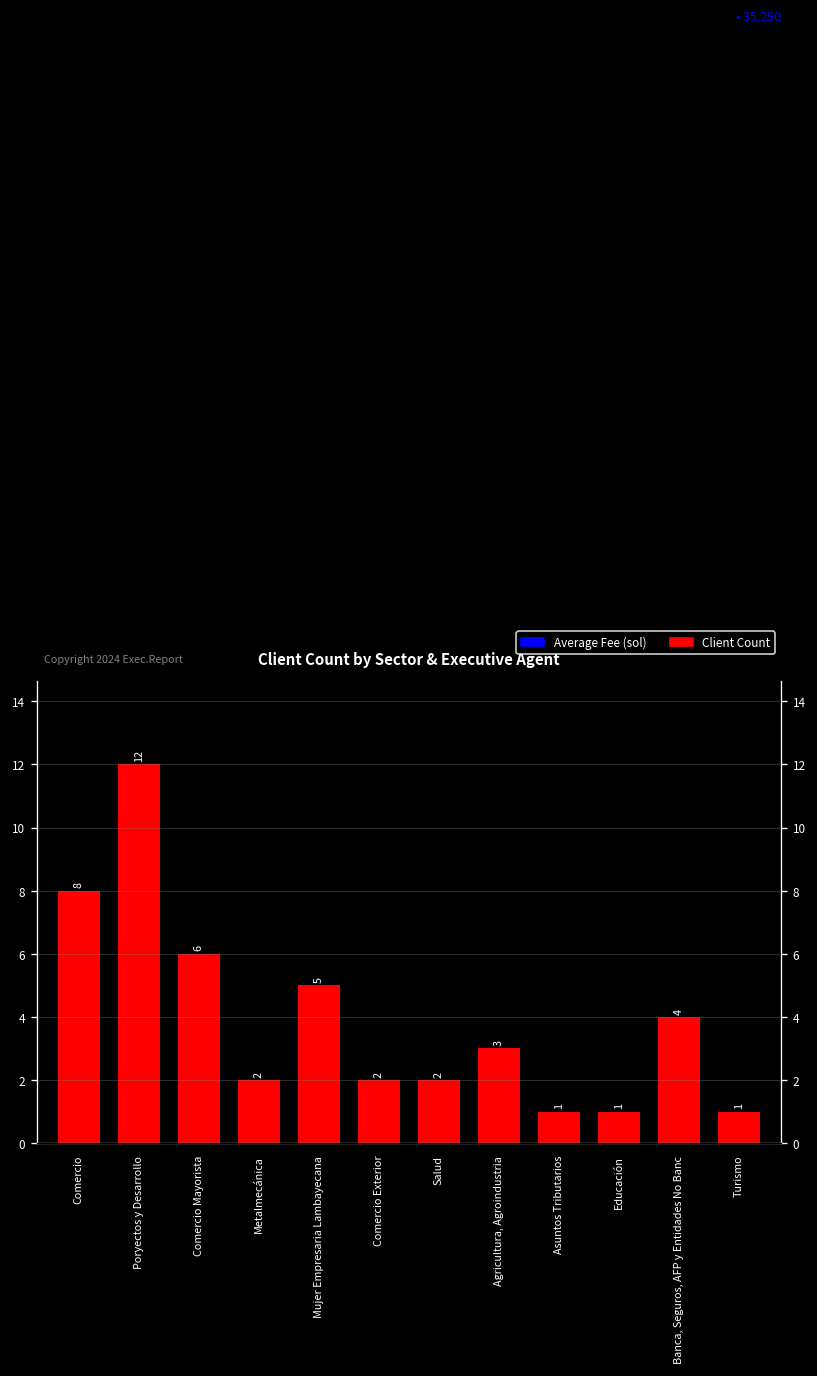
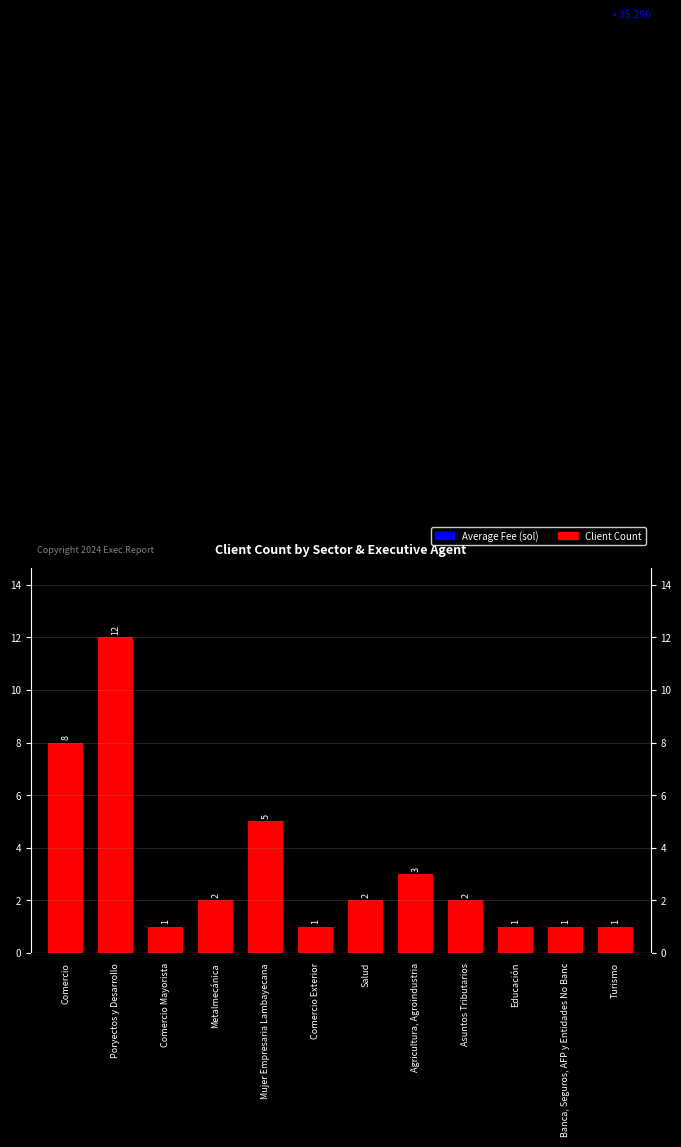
  {
    "Comercio": 8,
    "Poryectos y Desarrollo": 12,
-   "Comercio Mayorista": 6,
+   "Comercio Mayorista": 1,
    "Metalmecánica": 2,
    "Mujer Empresaria Lambayecana": 5,
-   "Comercio Exterior": 2,
+   "Comercio Exterior": 1,
    "Salud": 2,
    "Agricultura, Agroindustria": 3,
-   "Asuntos Tributarios": 1,
+   "Asuntos Tributarios": 2,
    "Educación": 1,
-   "Banca, Seguros, AFP y Entidades No Banc": 4,
+   "Banca, Seguros, AFP y Entidades No Banc": 1,
    "Turismo": 1
  }
